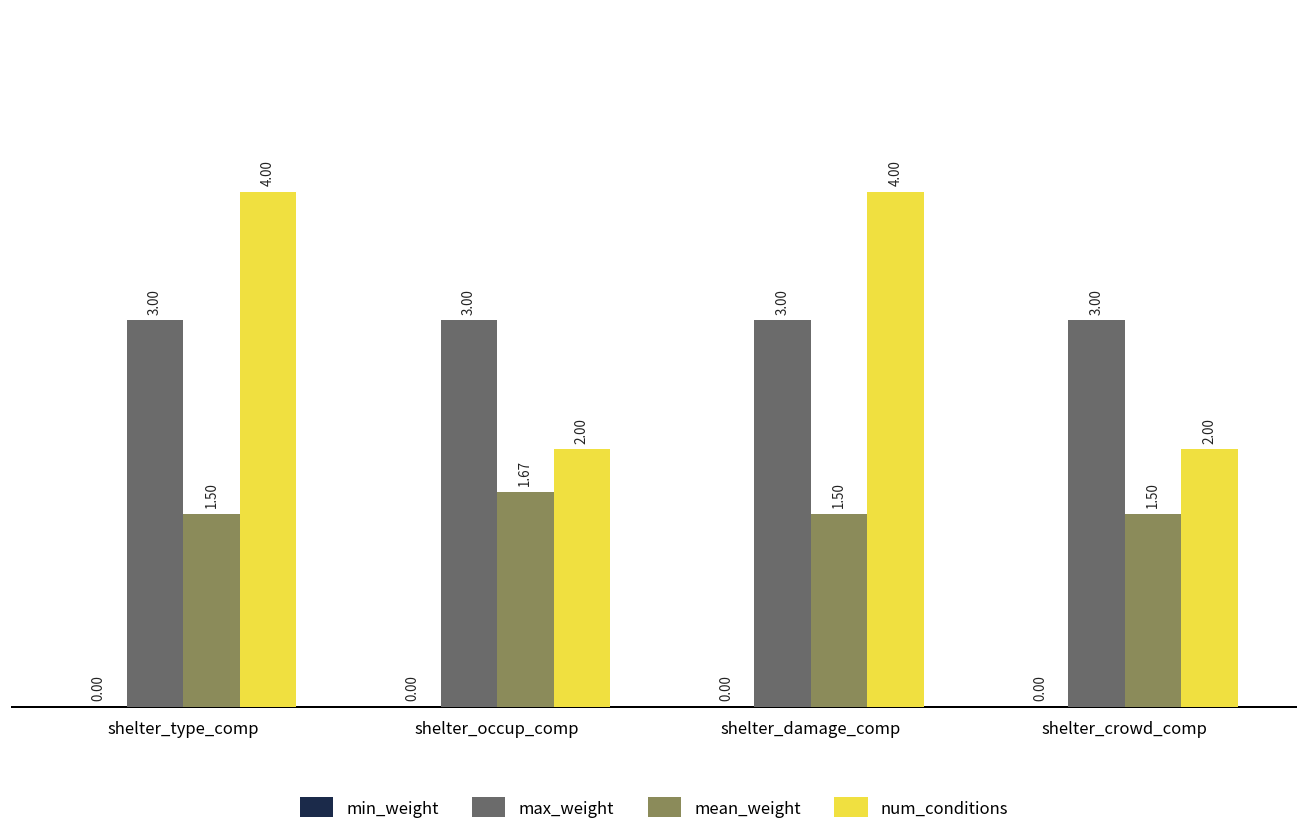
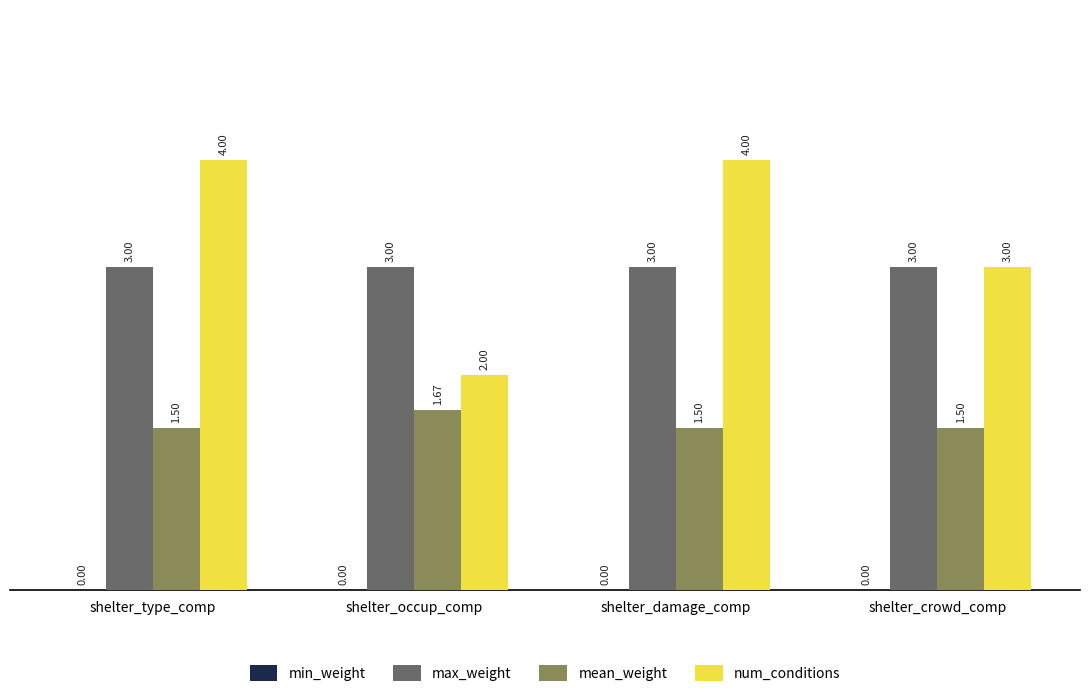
  {
    "min_weight": {
      "shelter_type_comp": 0.00,
      "shelter_occup_comp": 0.00,
      "shelter_damage_comp": 0.00,
      "shelter_crowd_comp": 0.00
    },
    "num_conditions": {
      "shelter_type_comp": 4.00,
      "shelter_occup_comp": 2.00,
      "shelter_damage_comp": 4.00,
-     "shelter_crowd_comp": 2.00
+     "shelter_crowd_comp": 3.00
    }
  }
